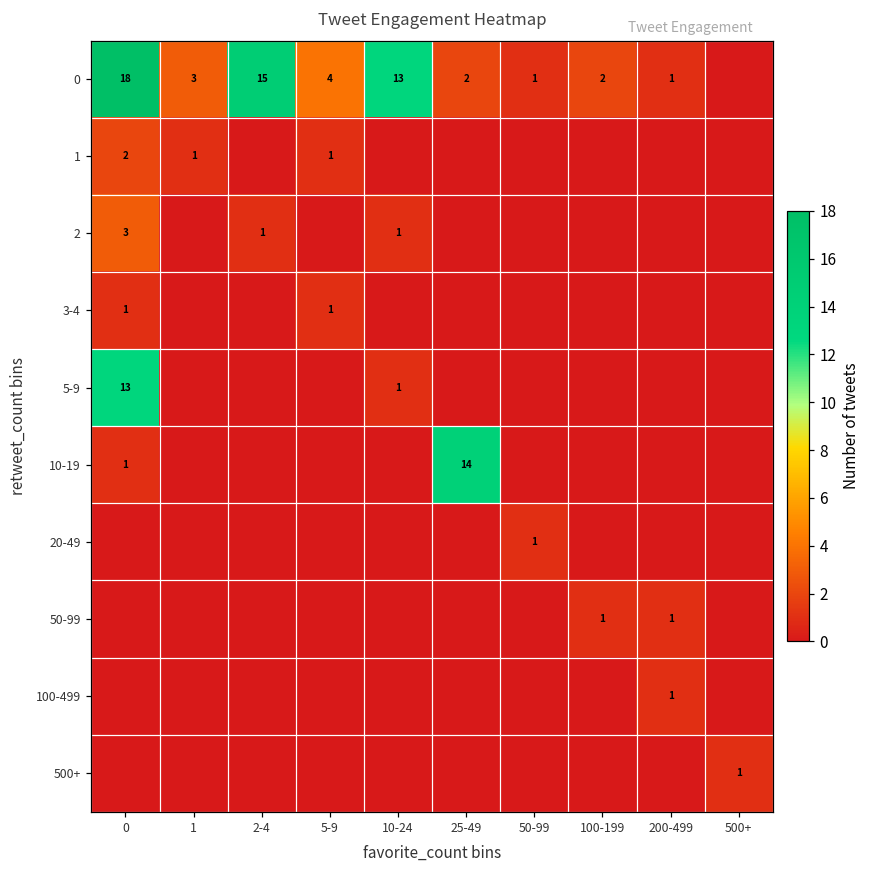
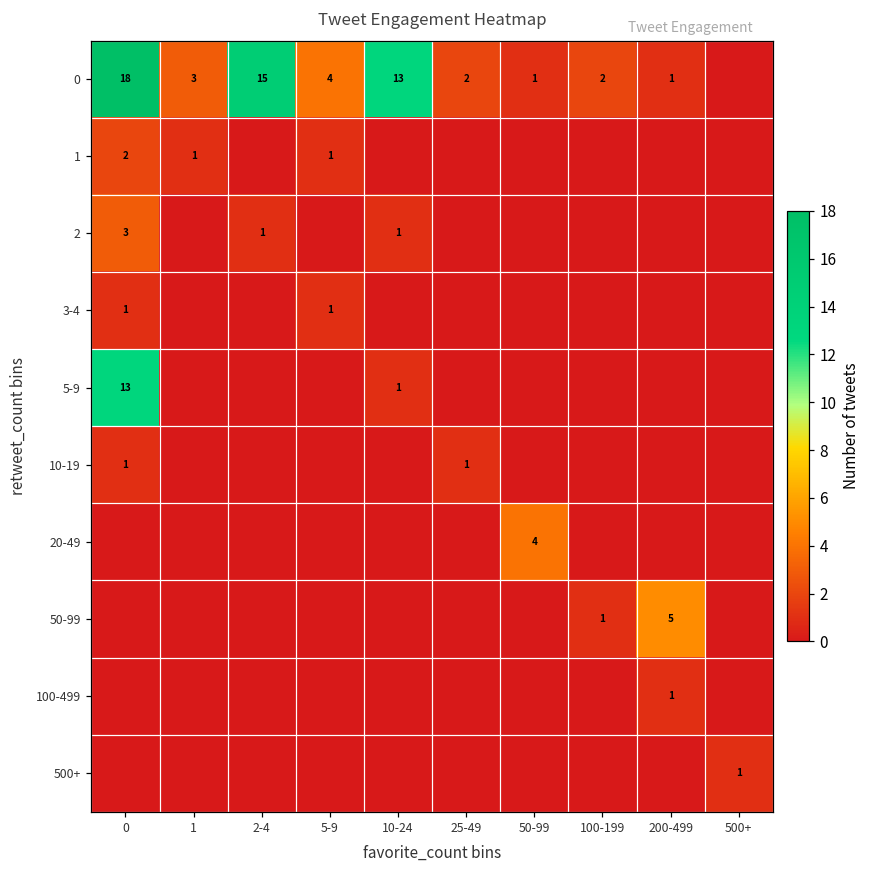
  {
    "0": {
      "0": 18,
      "1": 3,
      "2-4": 15,
      "5-9": 4,
      "10-24": 13,
      "25-49": 2,
      "50-99": 1,
      "100-199": 2,
      "200-499": 1
    },
    "1": {
      "0": 2,
      "1": 1,
      "5-9": 1
    },
    "2": {
      "0": 3,
      "2-4": 1,
      "10-24": 1
    },
    "3-4": {
      "0": 1,
      "5-9": 1
    },
    "5-9": {
      "0": 13,
      "10-24": 1
    },
    "10-19": {
      "0": 1,
-     "25-49": 14
+     "25-49": 1
    },
    "20-49": {
-     "50-99": 1
+     "50-99": 4
    },
    "50-99": {
      "100-199": 1,
-     "200-499": 1
+     "200-499": 5
    },
    "100-499": {
      "200-499": 1
    },
    "500+": {
      "500+": 1
    }
  }
